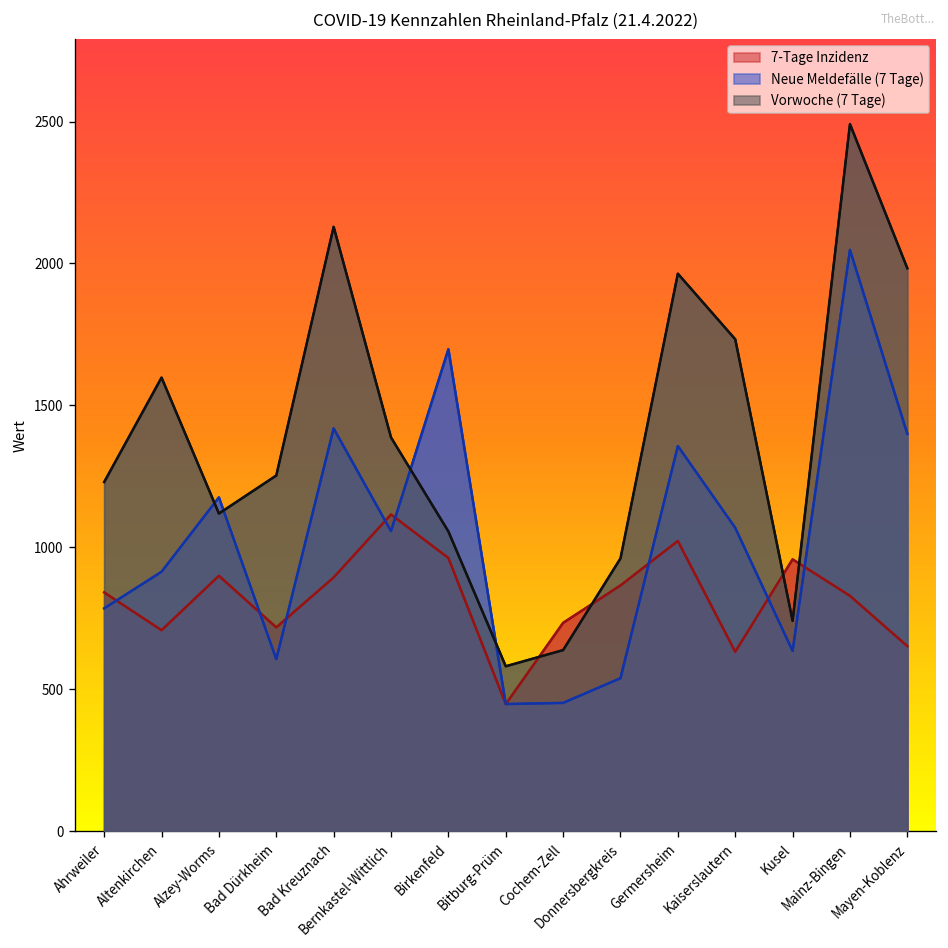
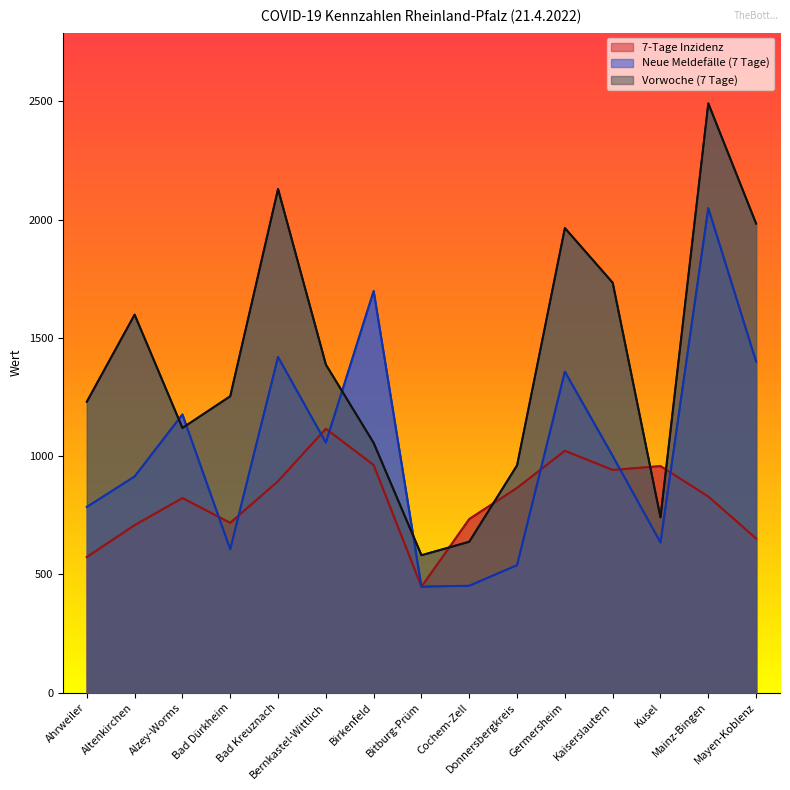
  {
    "7-Tage Inzidenz": {
-     "Ahrweiler": 840,
+     "Ahrweiler": 570,
      "Altenkirchen": 710,
-     "Alzey-Worms": 900,
+     "Alzey-Worms": 820,
      "Bad Dürkheim": 720,
      "Bad Kreuznach": 890,
      "Bernkastel-Wittlich": 1120,
      "Birkenfeld": 960,
      "Cochem-Zell": 730,
      "Donnersbergkreis": 870,
      "Germersheim": 1020,
-     "Kaiserslautern": 630,
+     "Kaiserslautern": 940,
      "Kusel": 960,
      "Mainz-Bingen": 830,
      "Mayen-Koblenz": 650
    },
    "Neue Meldefälle (7 Tage)": {
      "Ahrweiler": 790,
      "Altenkirchen": 910,
      "Alzey-Worms": 1180,
      "Bad Dürkheim": 610,
      "Bad Kreuznach": 1420,
      "Bernkastel-Wittlich": 1060,
      "Birkenfeld": 1700,
      "Cochem-Zell": 450,
      "Donnersbergkreis": 540,
      "Germersheim": 1360,
-     "Kaiserslautern": 1070,
+     "Kaiserslautern": 1000,
      "Kusel": 640,
      "Mainz-Bingen": 2050,
      "Mayen-Koblenz": 1400
    },
    "Vorwoche (7 Tage)": {
      "Ahrweiler": 1230,
      "Altenkirchen": 1600,
      "Alzey-Worms": 1120,
      "Bad Dürkheim": 1250,
      "Bad Kreuznach": 2130,
      "Bernkastel-Wittlich": 1390,
      "Birkenfeld": 1060,
      "Bitburg-Prüm": 580,
      "Cochem-Zell": 640,
      "Donnersbergkreis": 960,
      "Germersheim": 1960,
      "Kaiserslautern": 1730,
      "Kusel": 740,
      "Mainz-Bingen": 2490,
      "Mayen-Koblenz": 1980
    }
  }
